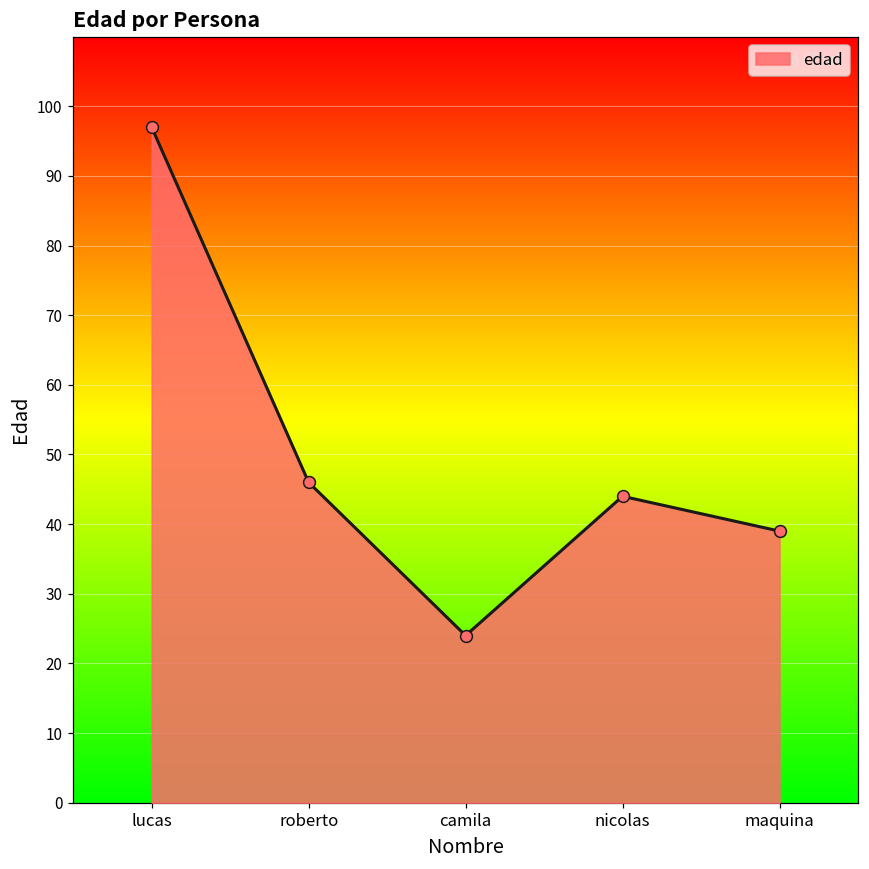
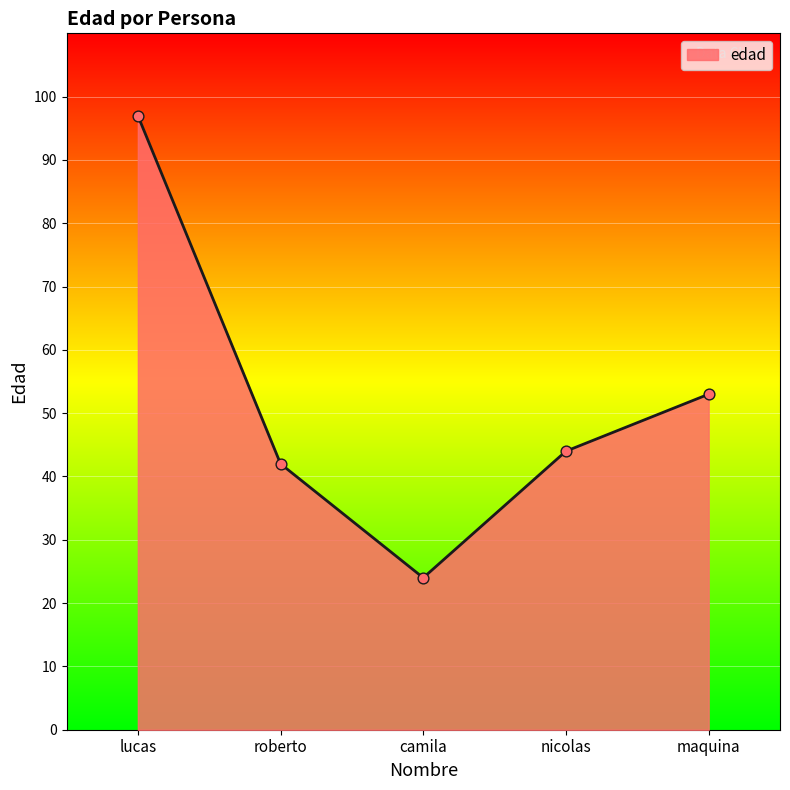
  {
    "lucas": 97,
-   "roberto": 46,
+   "roberto": 42,
    "camila": 24,
    "nicolas": 44,
-   "maquina": 39
+   "maquina": 53
  }
